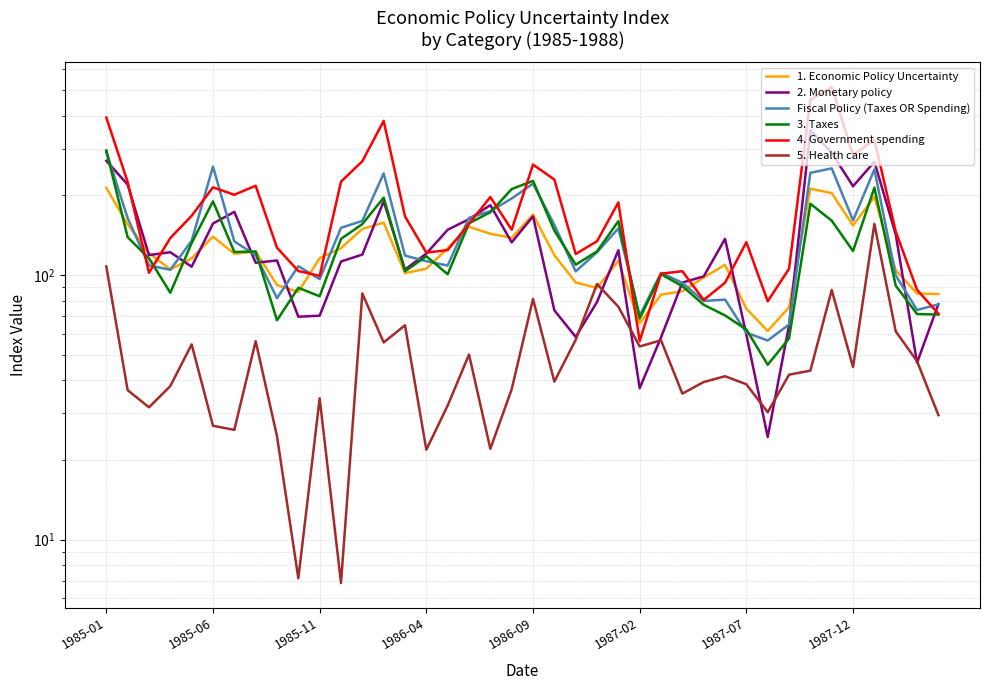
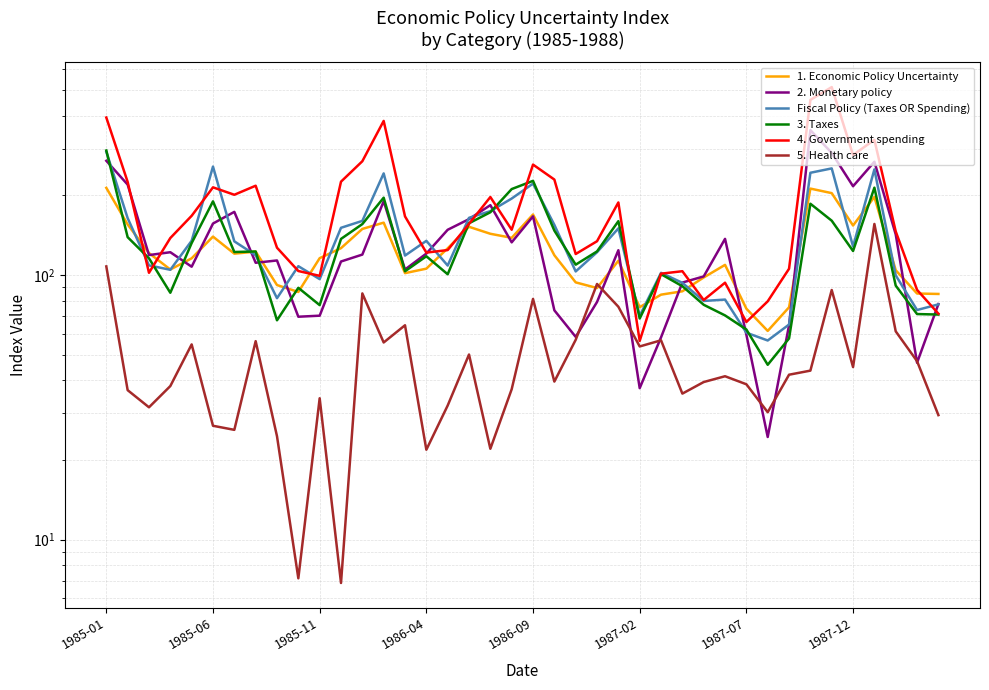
  {
    "1. Economic Policy Uncertainty": {
      "1985-01": 210,
      "1985-06": 140,
      "1985-11": 120,
      "1986-04": 106,
-     "1987-02": 66,
+     "1987-02": 76,
      "1987-07": 75,
      "1987-12": 150
    },
    "2. Monetary policy": {
      "1985-01": 270,
      "1985-06": 160,
      "1985-11": 70,
      "1987-02": 37,
      "1987-12": 220
    },
    "Fiscal Policy (Taxes OR Spending)": {
      "1985-06": 260,
      "1985-11": 97,
-     "1986-04": 113,
+     "1986-04": 130,
      "1986-09": 220,
      "1987-02": 70,
-     "1987-12": 160
+     "1987-12": 130
    },
    "3. Taxes": {
      "1985-06": 190,
-     "1985-11": 83,
+     "1985-11": 77,
      "1986-04": 120,
      "1986-09": 230,
      "1987-02": 69,
      "1987-07": 62,
      "1987-12": 120
    },
    "4. Government spending": {
      "1985-01": 390,
      "1985-06": 210,
      "1985-11": 99,
      "1986-09": 260,
      "1987-02": 56,
-     "1987-07": 130
+     "1987-07": 66
    },
    "5. Health care": {
      "1985-01": 108,
      "1985-06": 27,
      "1985-11": 34,
      "1986-04": 22,
      "1986-09": 81,
      "1987-02": 54,
      "1987-07": 39,
      "1987-12": 45
    }
  }
